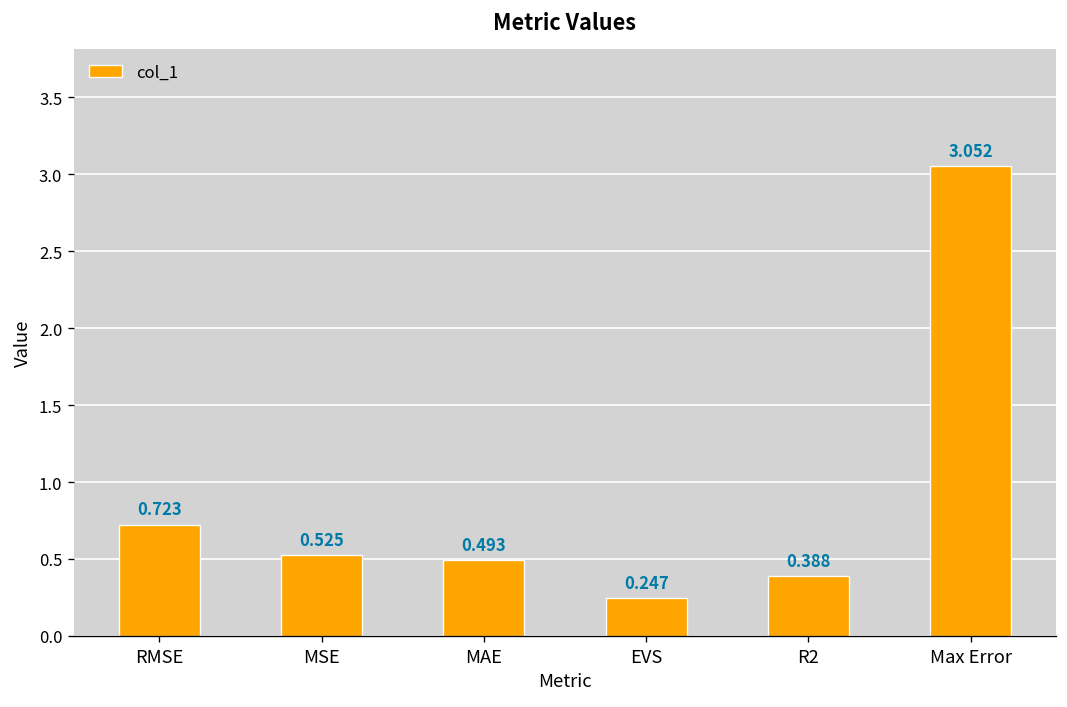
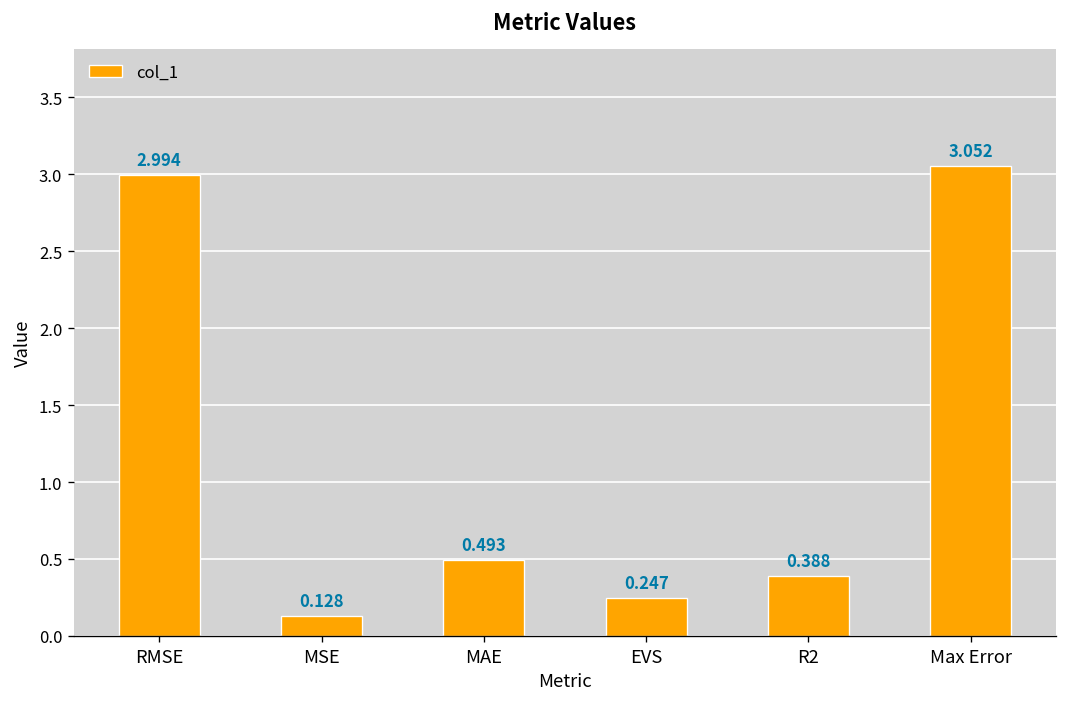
  {
-   "RMSE": 0.723,
-   "MSE": 0.525,
+   "RMSE": 2.994,
+   "MSE": 0.128,
    "MAE": 0.493,
    "EVS": 0.247,
    "R2": 0.388,
    "Max Error": 3.052
  }
